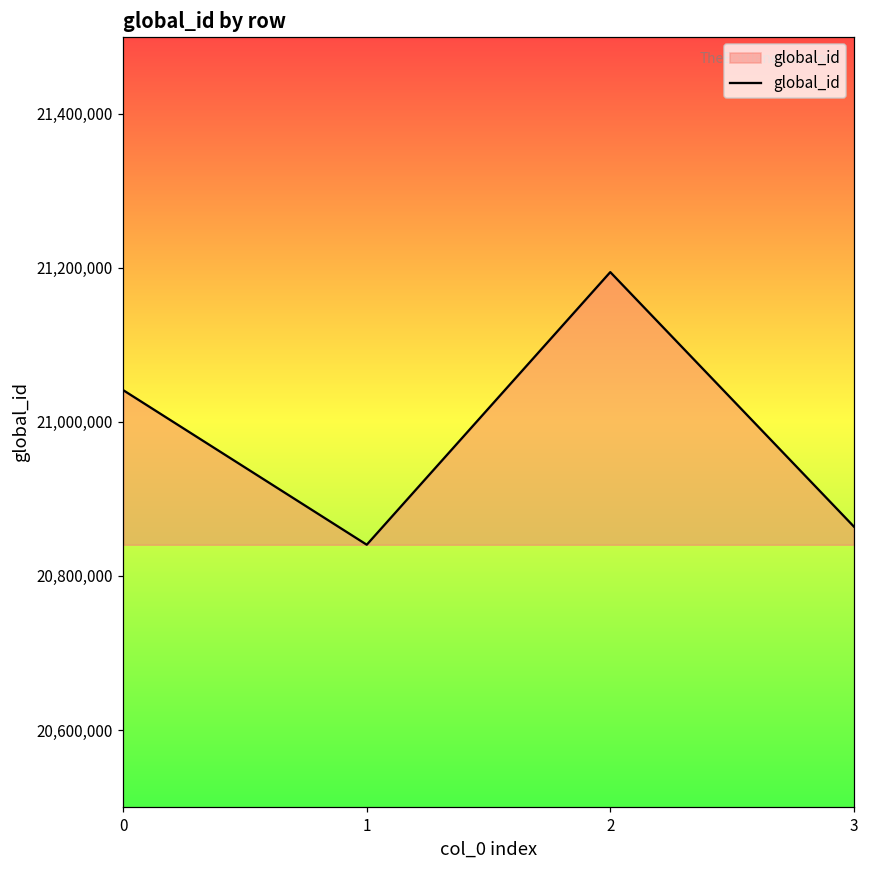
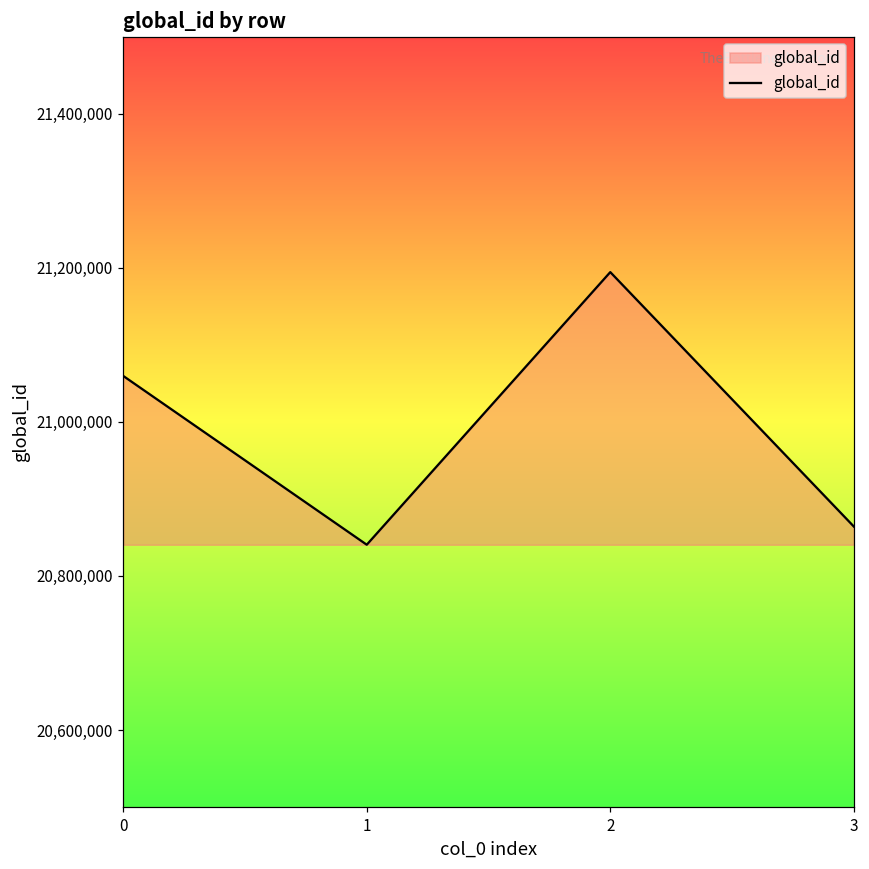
  {
-   "0": "21,040,000",
+   "0": "21,060,000",
    "1": "20,840,000",
    "2": "21,190,000",
    "3": "20,860,000"
  }
